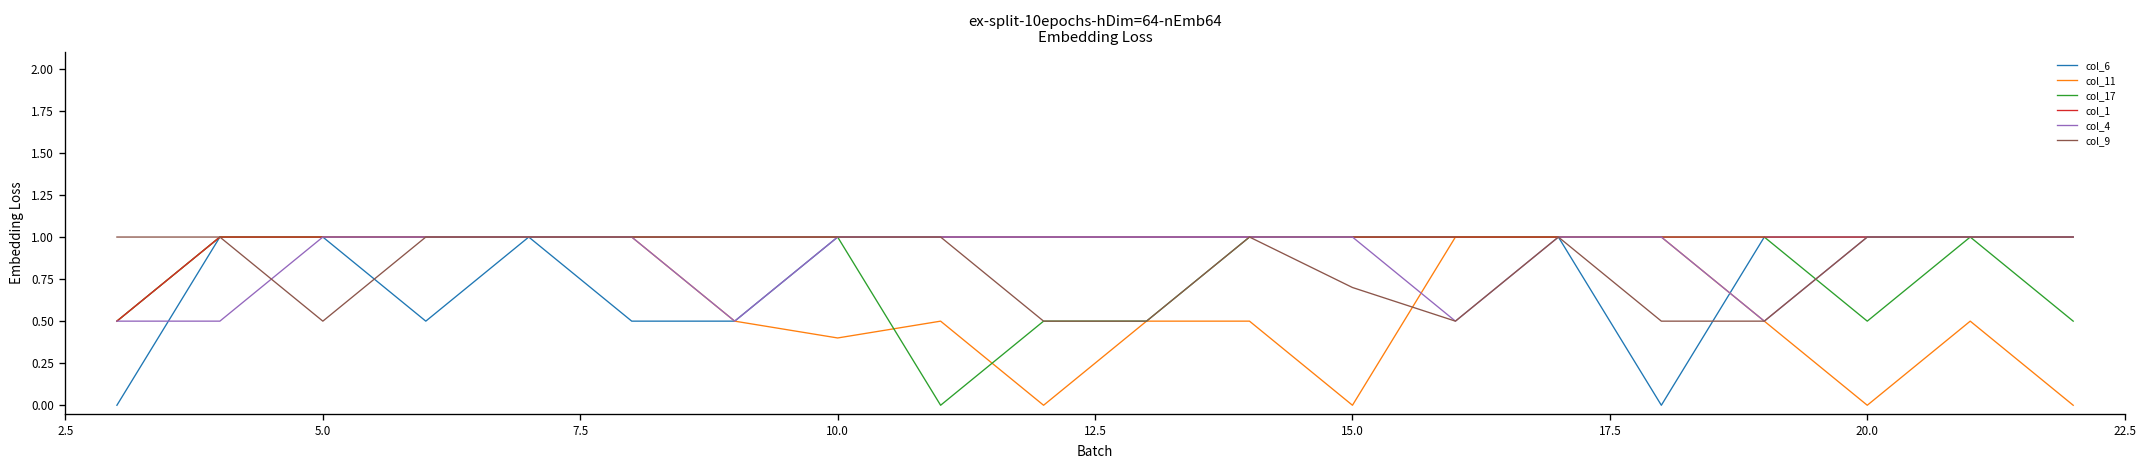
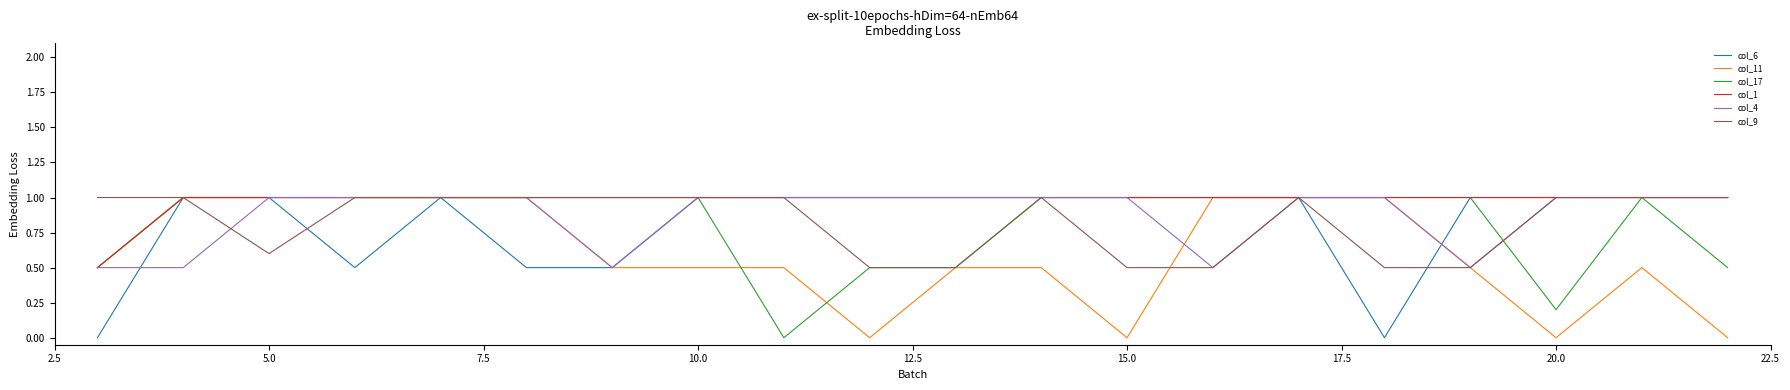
  {
    "col_11": {
-     "10.0": 0.4,
+     "10.0": 0.5,
      "15.0": 0.0,
      "20.0": 0.0
    },
    "col_17": {
-     "20.0": 0.5
+     "20.0": 0.2
    },
    "col_9": {
-     "5.0": 0.5,
-     "15.0": 0.7
+     "5.0": 0.6,
+     "15.0": 0.5
    }
  }
